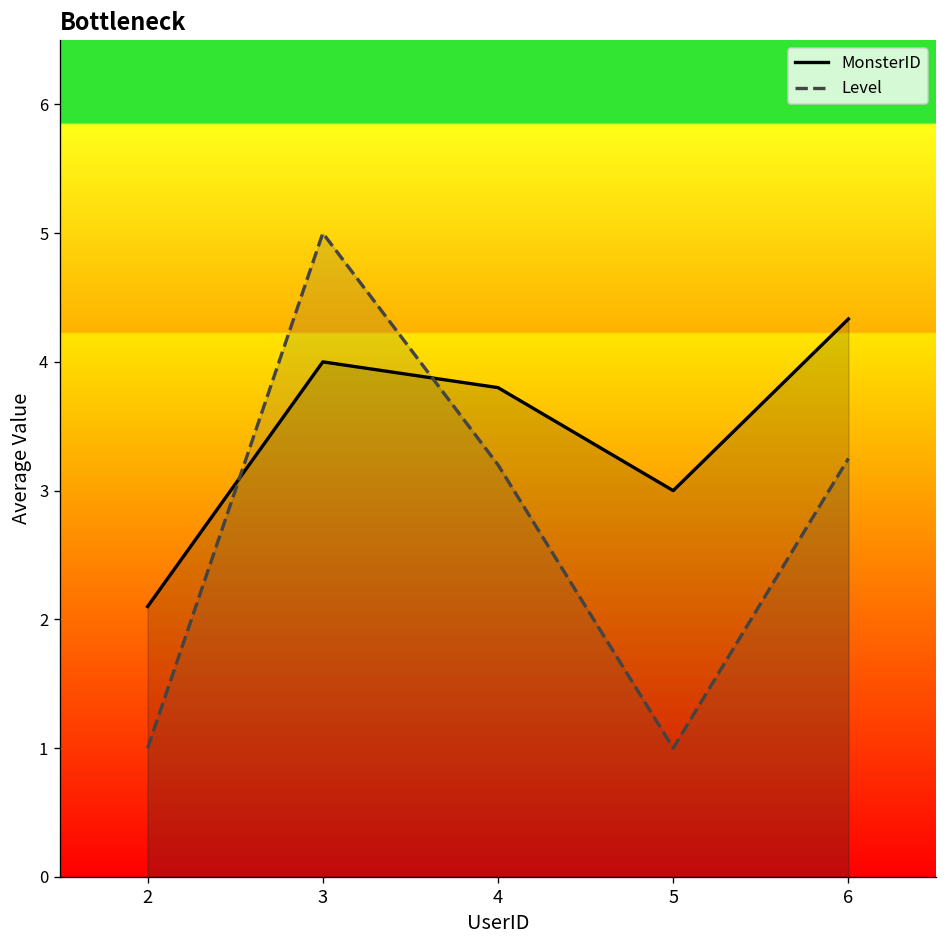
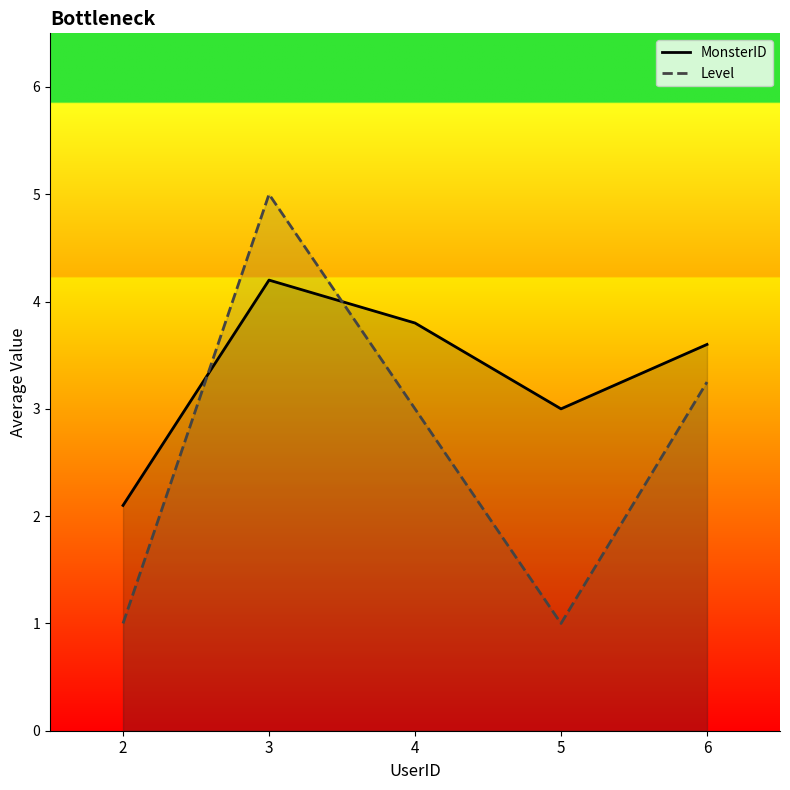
  {
    "MonsterID": {
      "2": 2.10,
-     "3": 4.0,
+     "3": 4.2,
      "4": 3.80,
      "5": 3.00,
-     "6": 4.33
+     "6": 3.60
    },
    "Level": {
      "2": 1.0,
      "3": 5.0,
-     "4": 3.2,
+     "4": 3.0,
      "5": 1.0,
      "6": 3.25
    }
  }
